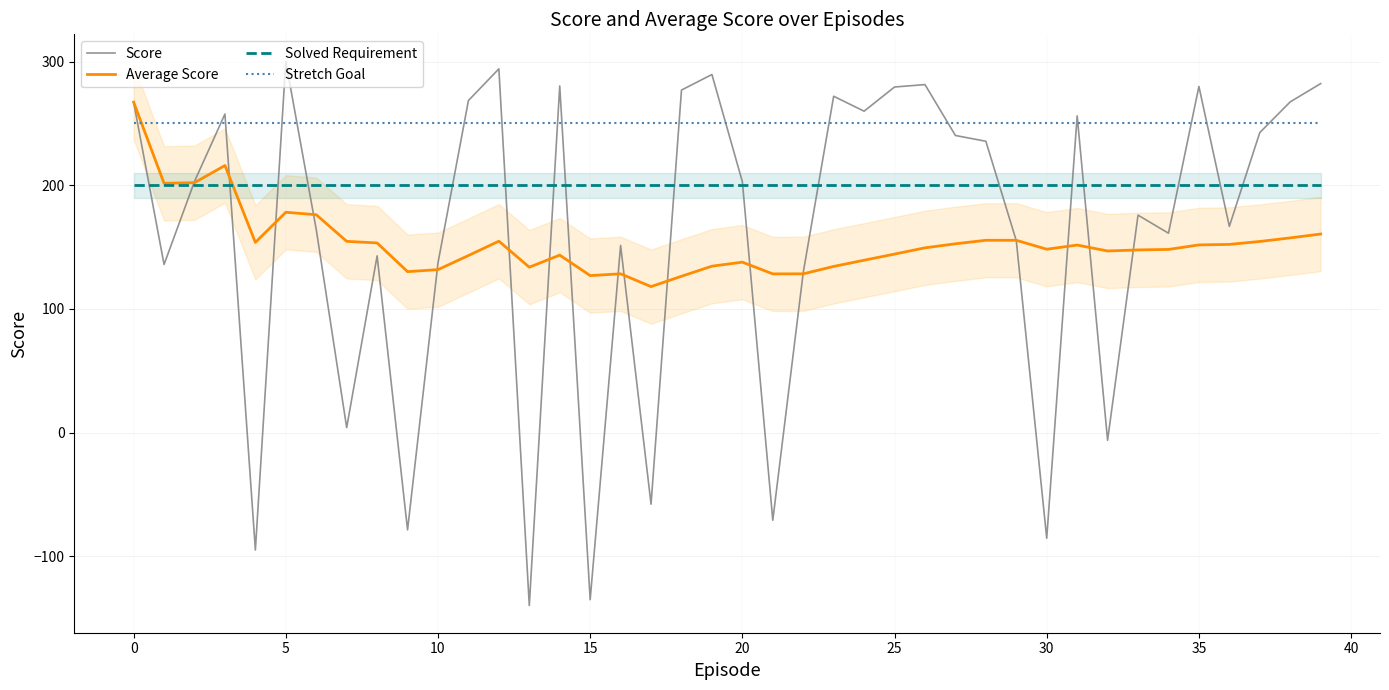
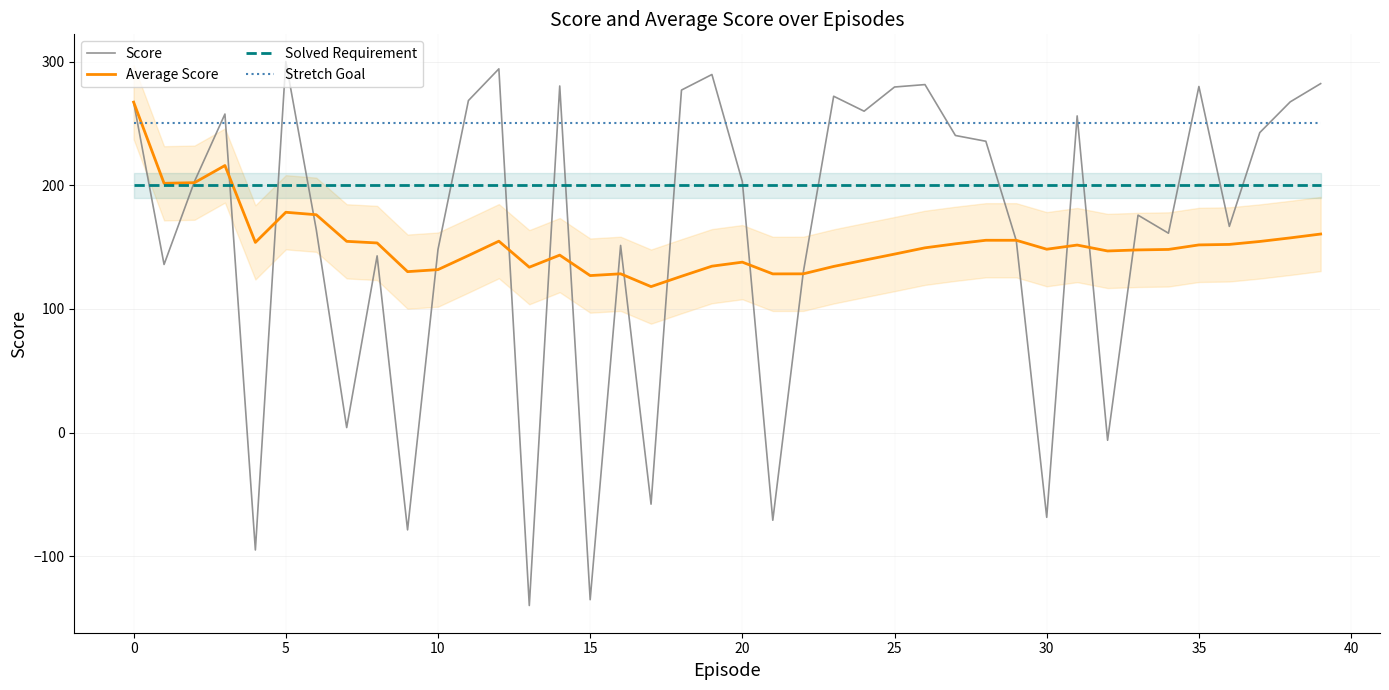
  {
    "Score": {
-     "10": 137,
+     "10": 148,
      "15": -135,
      "20": 203,
      "25": 279,
-     "30": -85,
+     "30": -68,
      "35": 280
    },
    "Stretch Goal": {
      "0": 250,
      "5": 250,
      "10": 250,
      "15": 250,
      "20": 250,
      "25": 250,
      "30": 250,
      "35": 250
    }
  }
